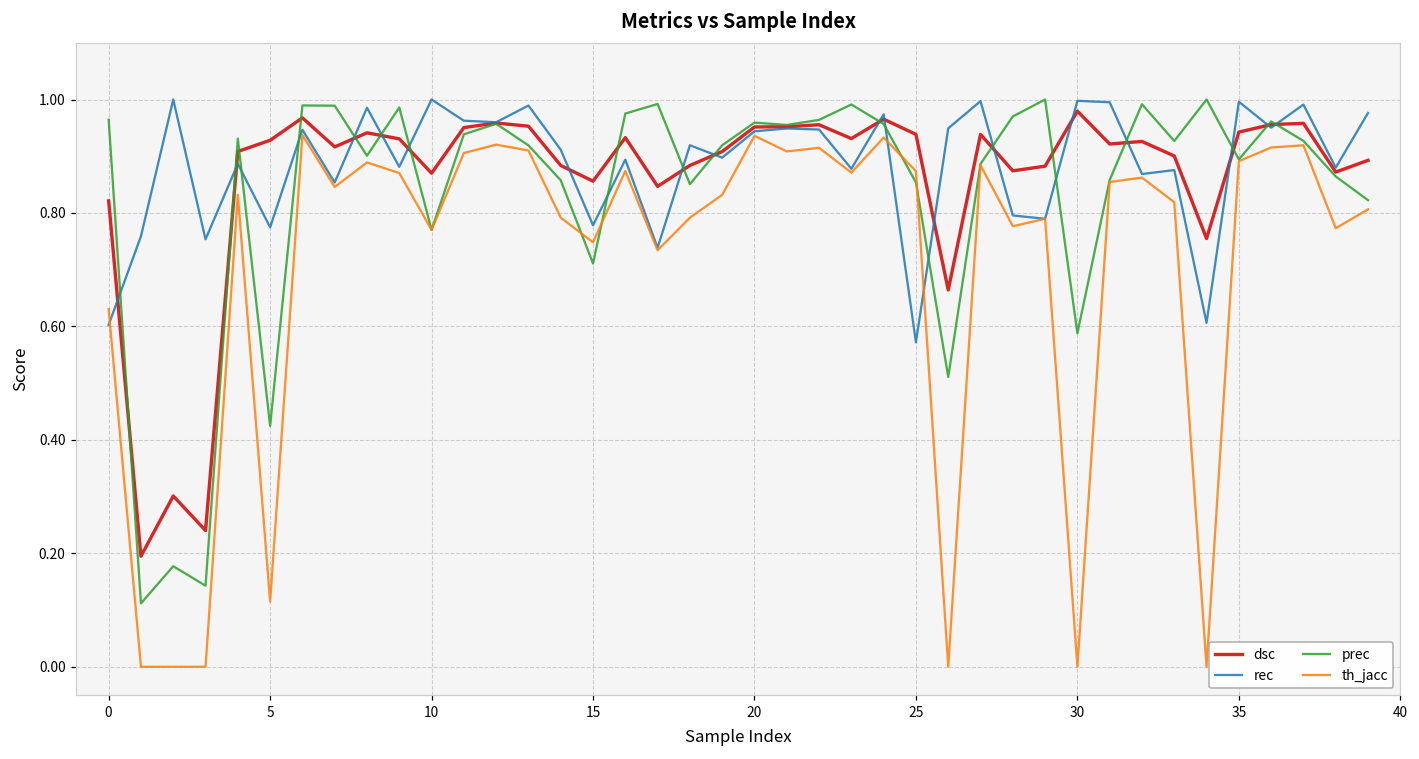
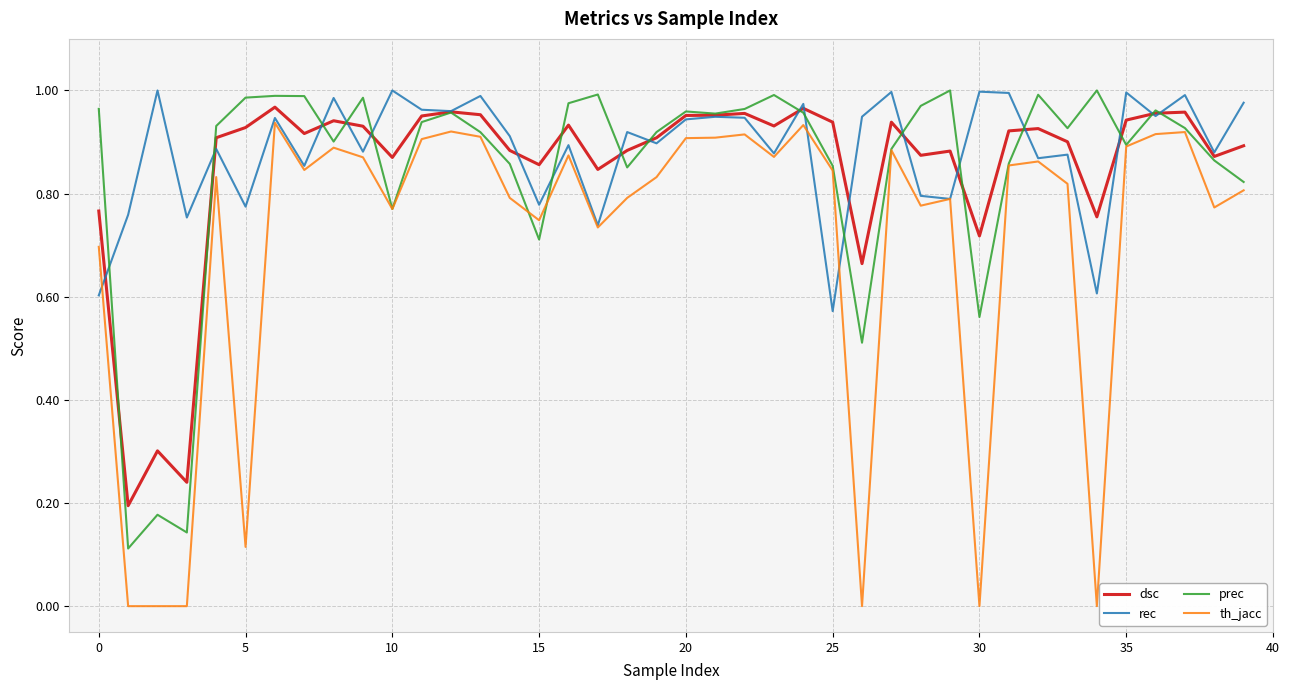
  {
    "dsc": {
-     "0": 0.82,
+     "0": 0.77,
      "5": 0.93,
      "10": 0.87,
      "15": 0.86,
      "20": 0.95,
      "25": 0.94,
-     "30": 0.98,
+     "30": 0.72,
      "35": 0.94
    },
    "rec": {
      "0": 0.60,
      "5": 0.77,
      "10": 1.00,
      "15": 0.78,
      "20": 0.94,
      "25": 0.57,
      "30": 1.00,
      "35": 1.00
    },
    "prec": {
      "0": 0.96,
-     "5": 0.42,
+     "5": 0.99,
      "15": 0.71,
      "20": 0.96,
      "25": 0.85,
-     "30": 0.59
+     "30": 0.56
    },
    "th_jacc": {
-     "0": 0.63,
+     "0": 0.70,
      "5": 0.11,
      "15": 0.75,
-     "20": 0.94,
-     "25": 0.87,
+     "20": 0.91,
+     "25": 0.84,
      "30": 0.00
    }
  }
